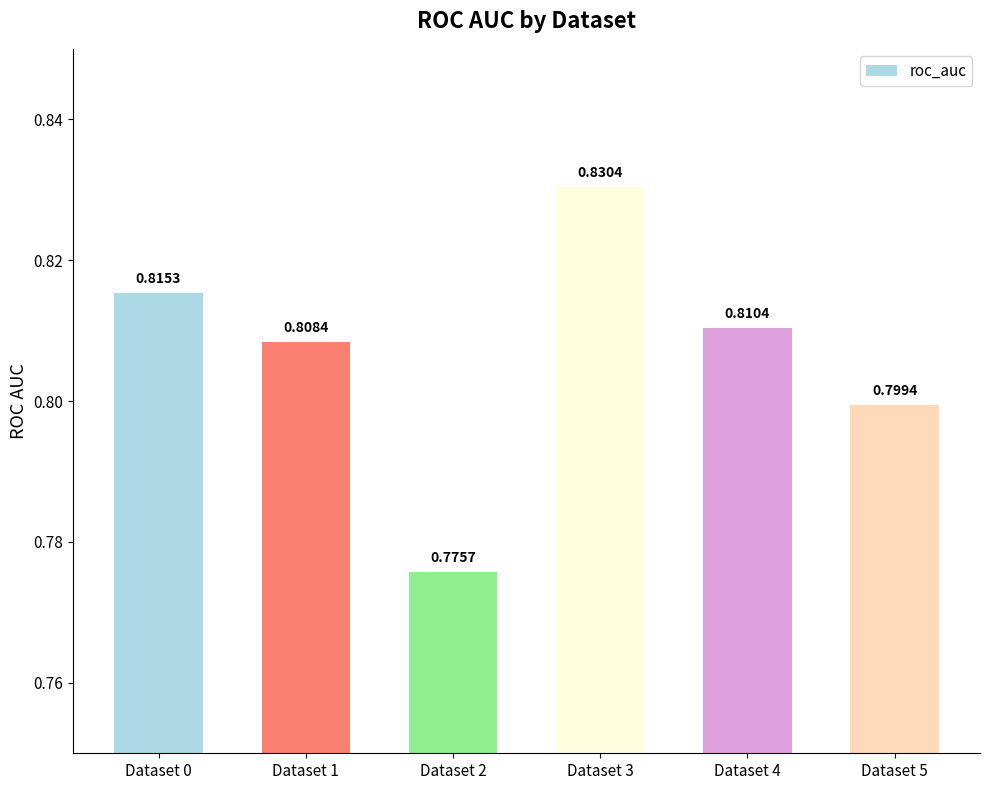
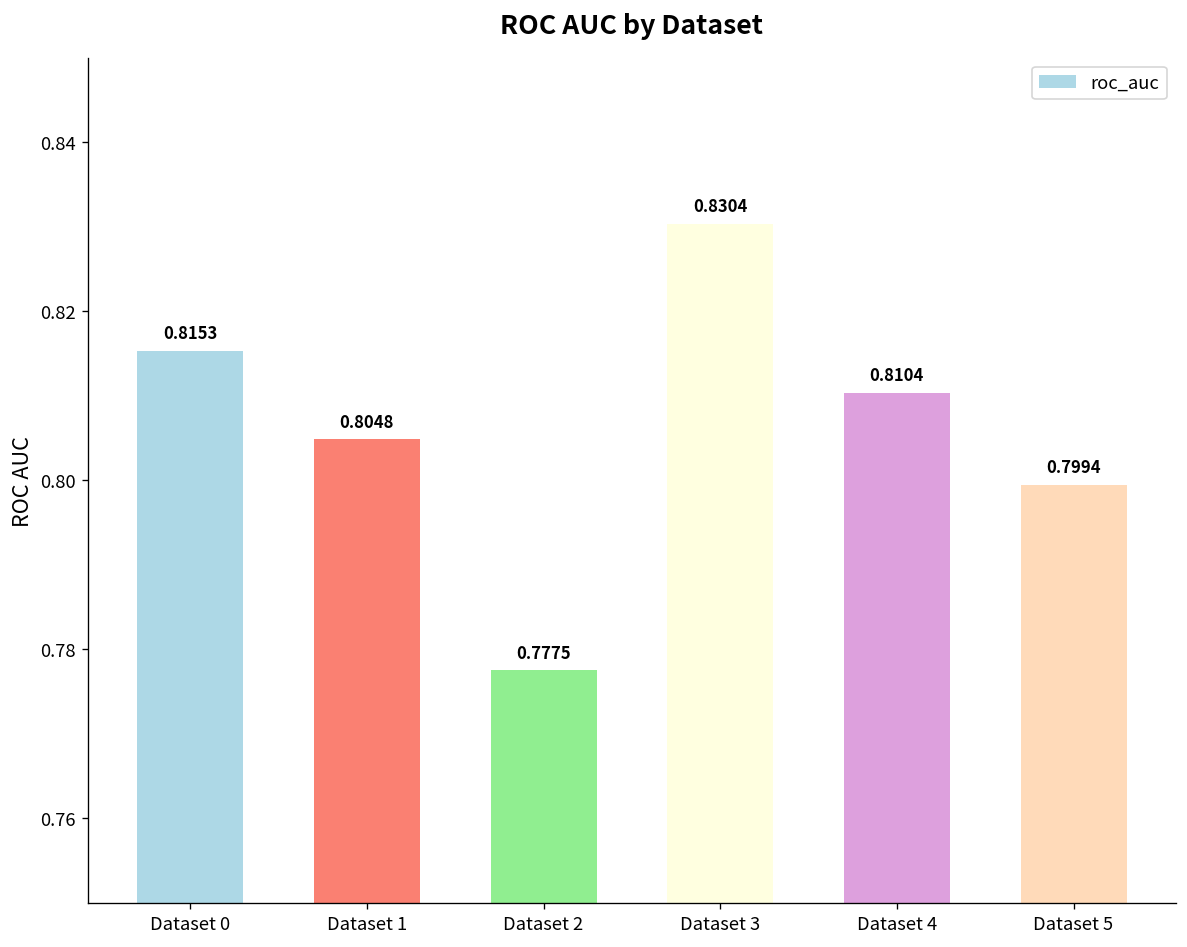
  {
    "Dataset 0": 0.8153,
-   "Dataset 1": 0.8084,
-   "Dataset 2": 0.7757,
+   "Dataset 1": 0.8048,
+   "Dataset 2": 0.7775,
    "Dataset 3": 0.8304,
    "Dataset 4": 0.8104,
    "Dataset 5": 0.7994
  }
